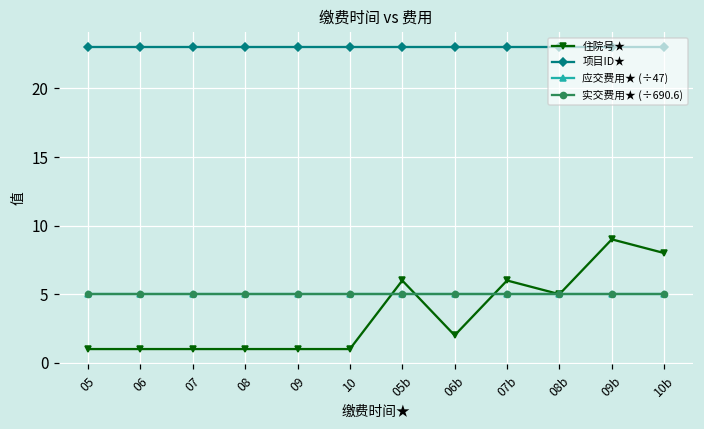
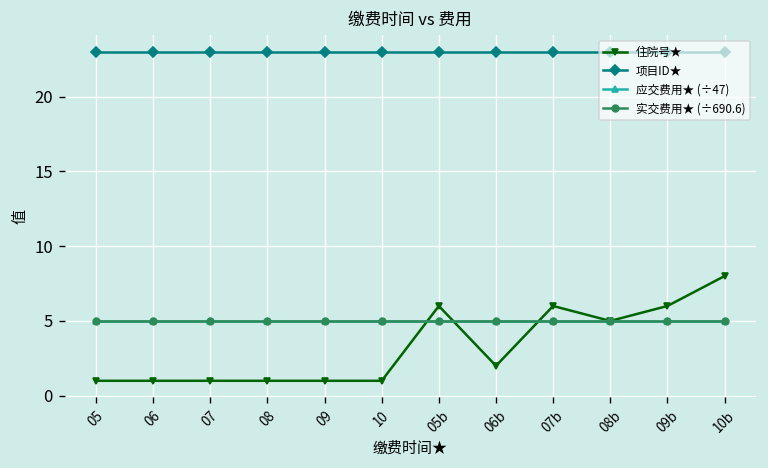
  {
    "住院号★": {
      "05": 1,
      "06": 1,
      "07": 1,
      "08": 1,
      "09": 1,
      "10": 1,
      "05b": 6,
      "06b": 2,
      "07b": 6,
-     "09b": 9,
+     "09b": 6,
      "10b": 8
    },
    "项目ID★": {
      "05": 23,
      "06": 23,
      "07": 23,
      "08": 23,
      "09": 23,
      "10": 23,
      "05b": 23,
      "06b": 23,
      "07b": 23
    },
    "实交费用★ (÷690.6)": {
      "05": 5,
      "06": 5,
      "07": 5,
      "08": 5,
      "09": 5,
      "10": 5,
      "05b": 5,
      "06b": 5,
      "07b": 5,
      "09b": 5,
      "10b": 5
    }
  }
